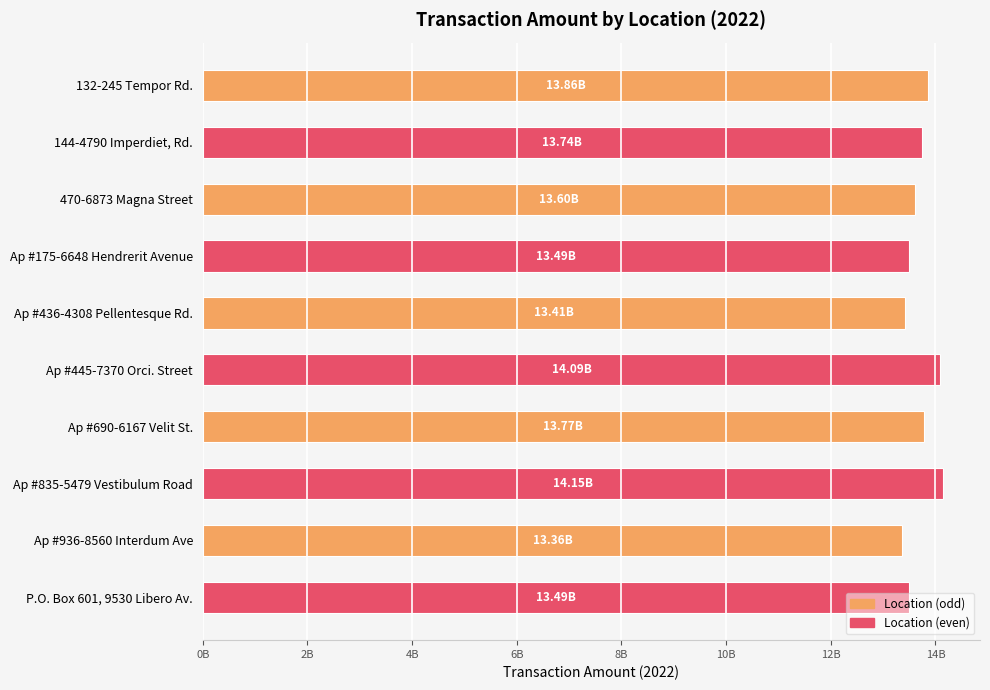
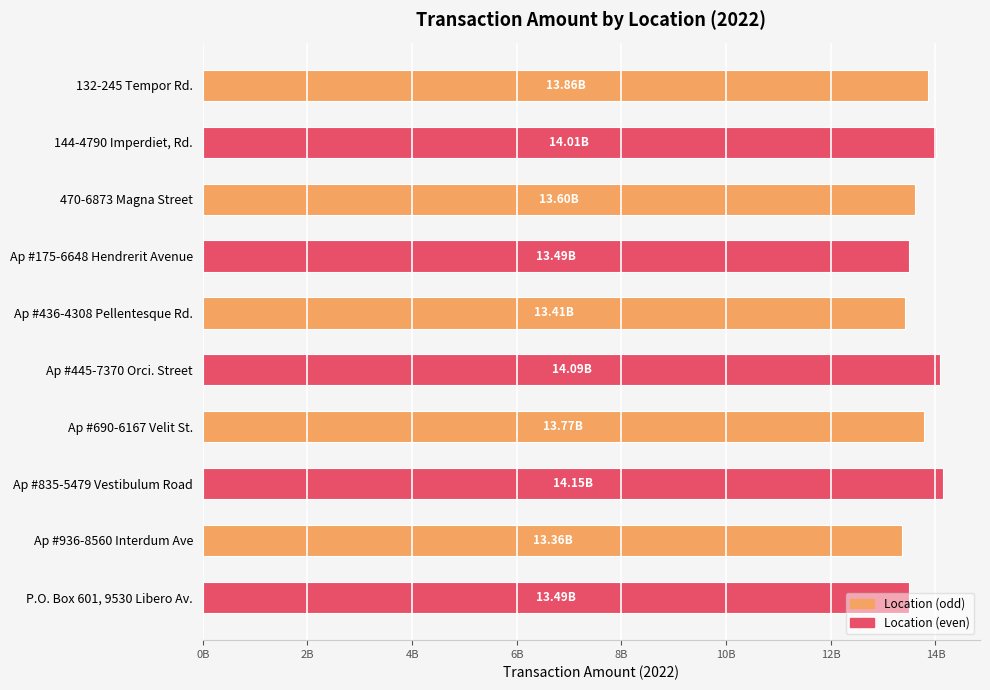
  {
    "132-245 Tempor Rd.": "13.86B",
-   "144-4790 Imperdiet, Rd.": "13.74B",
+   "144-4790 Imperdiet, Rd.": "14.01B",
    "470-6873 Magna Street": "13.60B",
    "Ap #175-6648 Hendrerit Avenue": "13.49B",
    "Ap #436-4308 Pellentesque Rd.": "13.41B",
    "Ap #445-7370 Orci. Street": "14.09B",
    "Ap #690-6167 Velit St.": "13.77B",
    "Ap #835-5479 Vestibulum Road": "14.15B",
    "Ap #936-8560 Interdum Ave": "13.36B"
  }
